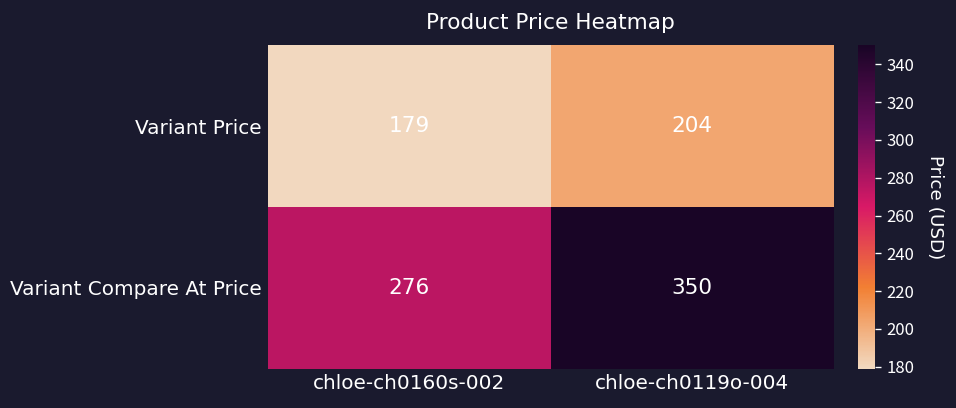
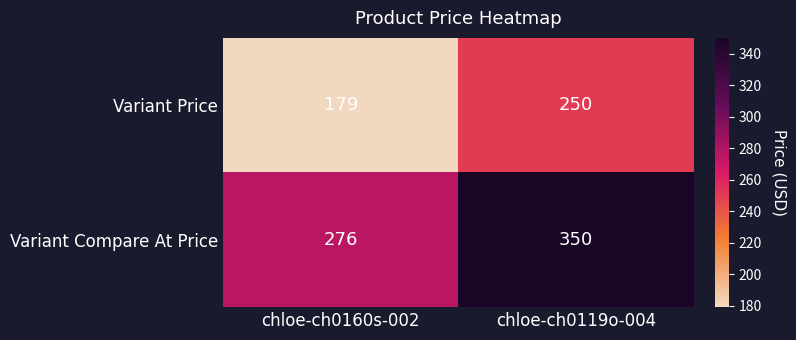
  {
    "Variant Price": {
      "chloe-ch0160s-002": 179,
-     "chloe-ch0119o-004": 204
+     "chloe-ch0119o-004": 250
    },
    "Variant Compare At Price": {
      "chloe-ch0160s-002": 276,
      "chloe-ch0119o-004": 350
    }
  }
